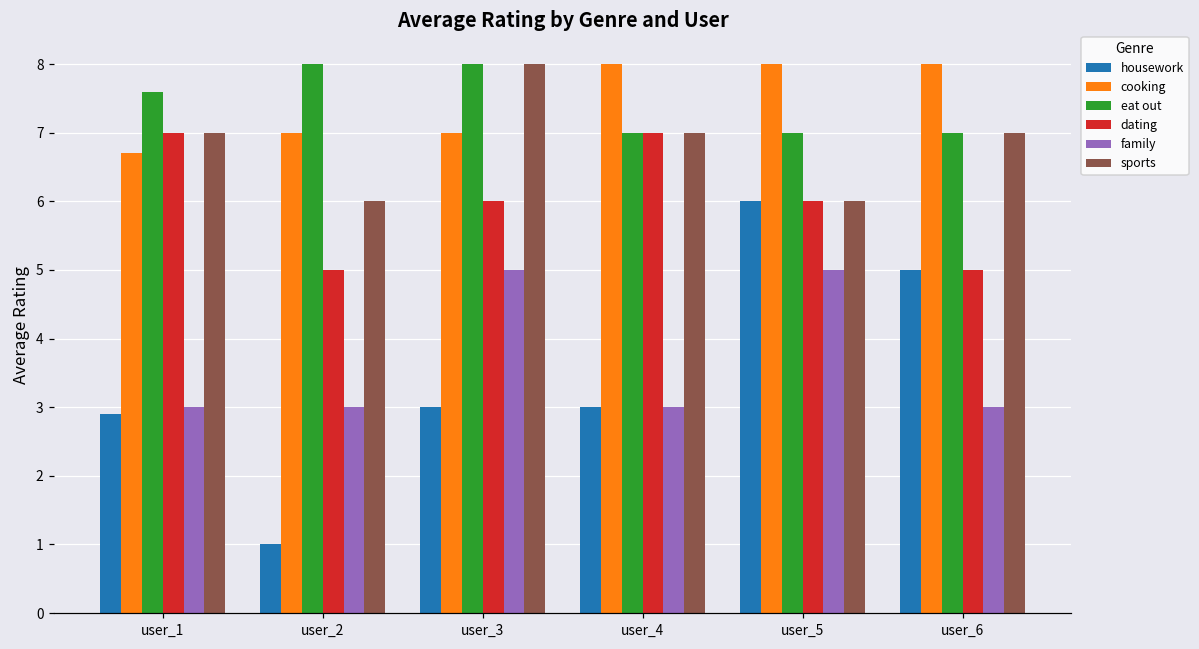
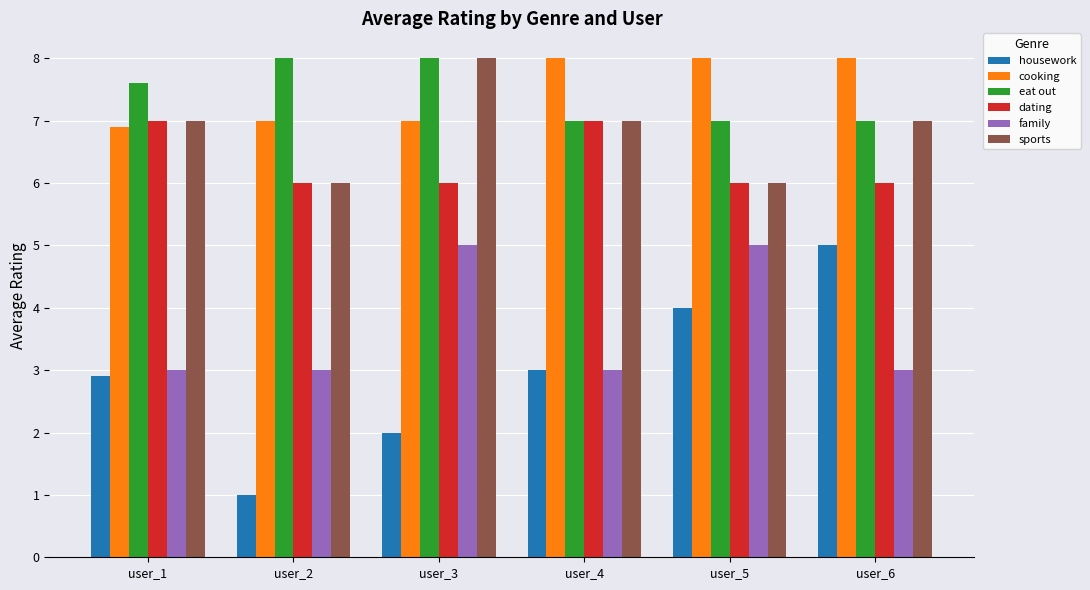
  {
    "housework": {
      "user_1": 2.9,
      "user_2": 1,
-     "user_3": 3,
+     "user_3": 2,
      "user_4": 3,
-     "user_5": 6,
+     "user_5": 4,
      "user_6": 5
    },
    "cooking": {
-     "user_1": 6.7,
+     "user_1": 6.9,
      "user_2": 7.0,
      "user_3": 7.0,
      "user_4": 8.0,
      "user_5": 8.0,
      "user_6": 8.0
    },
    "eat out": {
      "user_1": 7.6,
      "user_2": 8.0,
      "user_3": 8.0,
      "user_4": 7.0,
      "user_5": 7.0,
      "user_6": 7.0
    },
    "dating": {
      "user_1": 7,
-     "user_2": 5,
+     "user_2": 6,
      "user_3": 6,
      "user_4": 7,
      "user_5": 6,
-     "user_6": 5
+     "user_6": 6
    },
    "family": {
      "user_1": 3.0,
      "user_2": 3.0,
      "user_3": 5.0,
      "user_4": 3.0,
      "user_5": 5.0,
      "user_6": 3.0
    },
    "sports": {
      "user_1": 7.0,
      "user_2": 6.0,
      "user_3": 8.0,
      "user_4": 7.0,
      "user_5": 6.0,
      "user_6": 7.0
    }
  }
